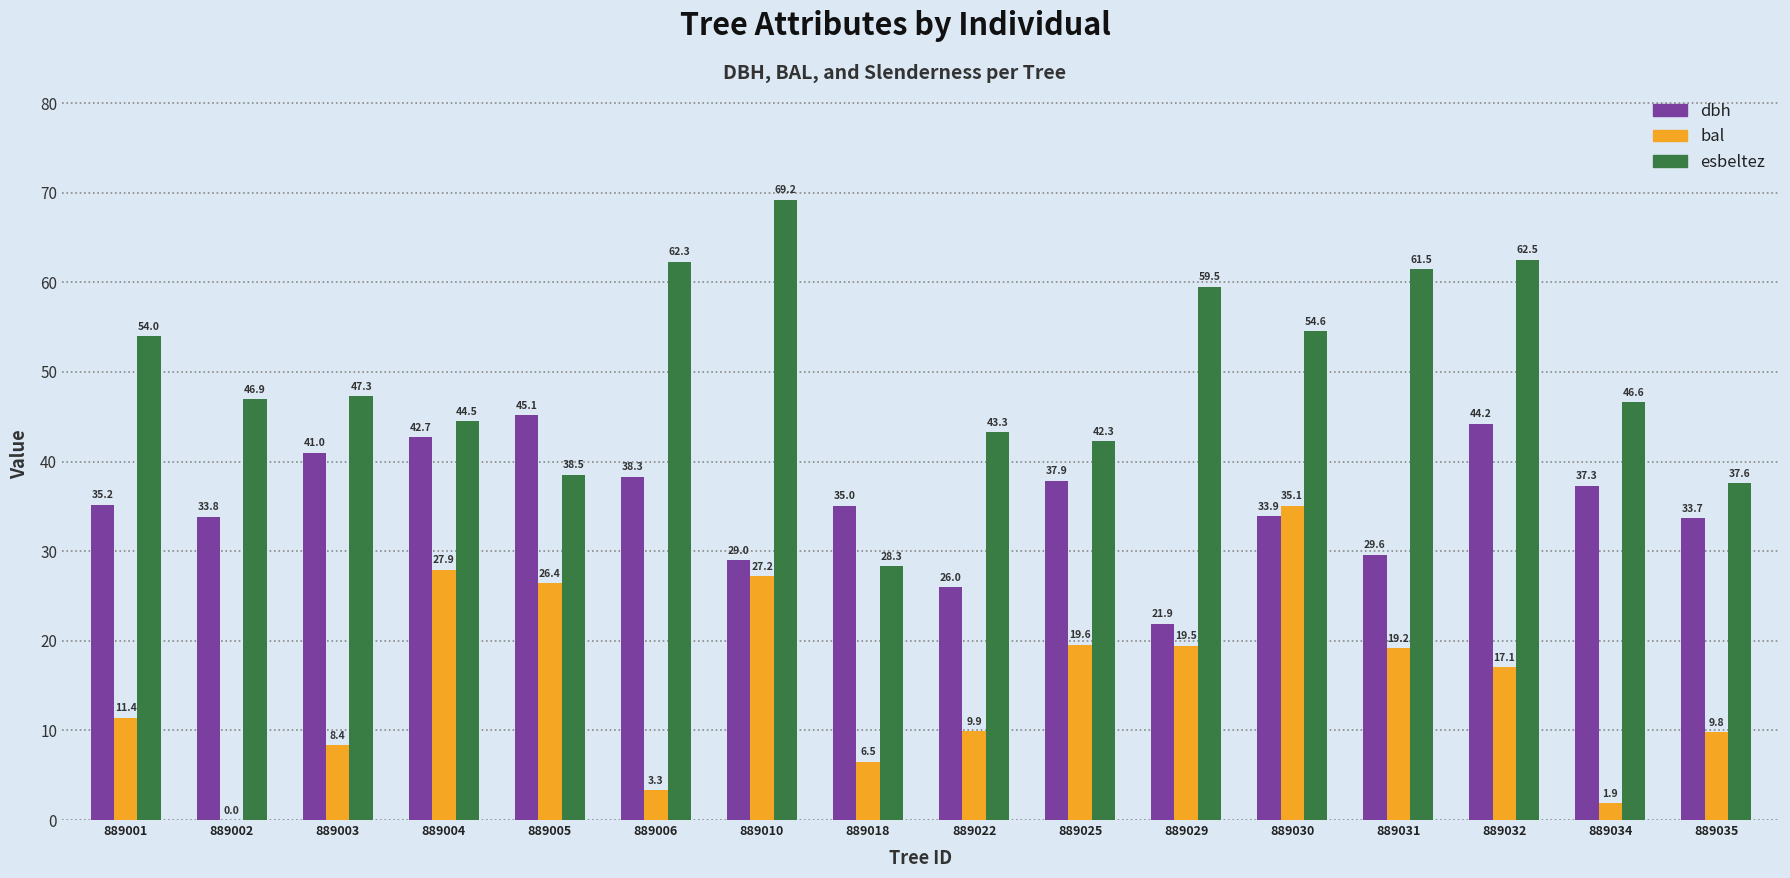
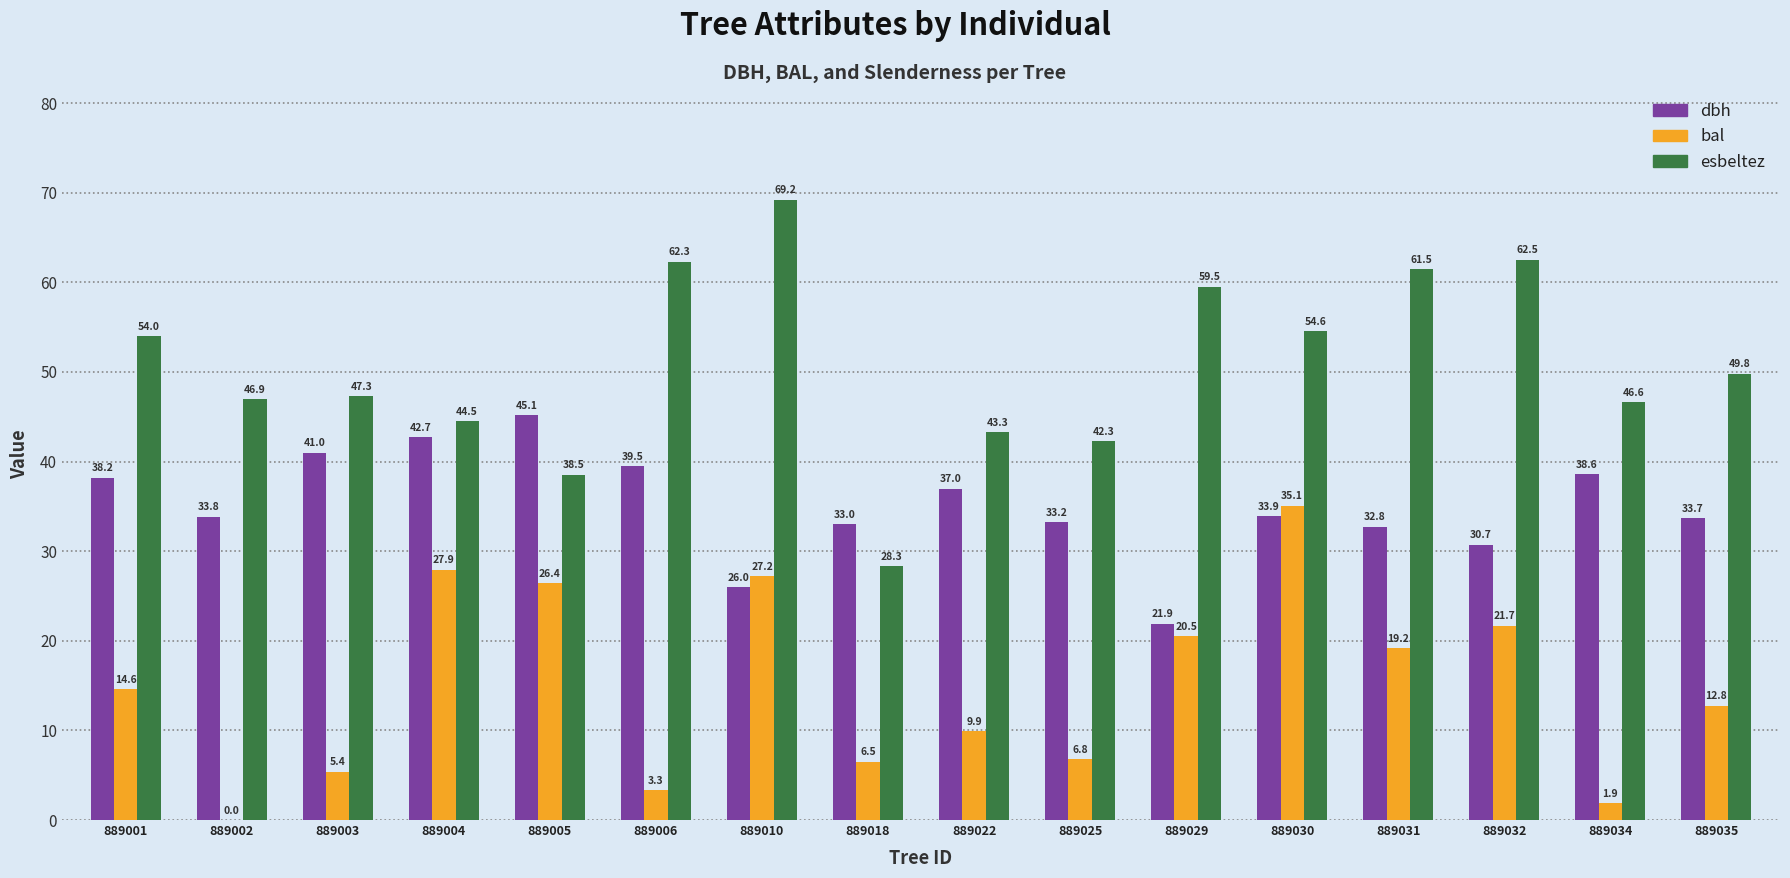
  {
    "dbh": {
-     "889001": 35.2,
+     "889001": 38.2,
      "889002": 33.8,
      "889003": 41.0,
      "889004": 42.7,
      "889005": 45.1,
-     "889006": 38.3,
-     "889010": 29.0,
-     "889018": 35.0,
-     "889022": 26.0,
-     "889025": 37.9,
+     "889006": 39.5,
+     "889010": 26.0,
+     "889018": 33.0,
+     "889022": 37.0,
+     "889025": 33.2,
      "889029": 21.9,
      "889030": 33.9,
-     "889031": 29.6,
-     "889032": 44.2,
-     "889034": 37.3,
+     "889031": 32.8,
+     "889032": 30.7,
+     "889034": 38.6,
      "889035": 33.7
    },
    "bal": {
-     "889001": 11.4,
+     "889001": 14.6,
      "889002": 0.0,
-     "889003": 8.4,
+     "889003": 5.4,
      "889004": 27.9,
      "889005": 26.4,
      "889006": 3.3,
      "889010": 27.2,
      "889018": 6.5,
      "889022": 9.9,
-     "889025": 19.6,
-     "889029": 19.5,
+     "889025": 6.8,
+     "889029": 20.5,
      "889030": 35.1,
      "889031": 19.2,
-     "889032": 17.1,
+     "889032": 21.7,
      "889034": 1.9,
-     "889035": 9.8
+     "889035": 12.8
    },
    "esbeltez": {
      "889001": 54.0,
      "889002": 46.9,
      "889003": 47.3,
      "889004": 44.5,
      "889005": 38.5,
      "889006": 62.3,
      "889010": 69.2,
      "889018": 28.3,
      "889022": 43.3,
      "889025": 42.3,
      "889029": 59.5,
      "889030": 54.6,
      "889031": 61.5,
      "889032": 62.5,
      "889034": 46.6,
-     "889035": 37.6
+     "889035": 49.8
    }
  }
